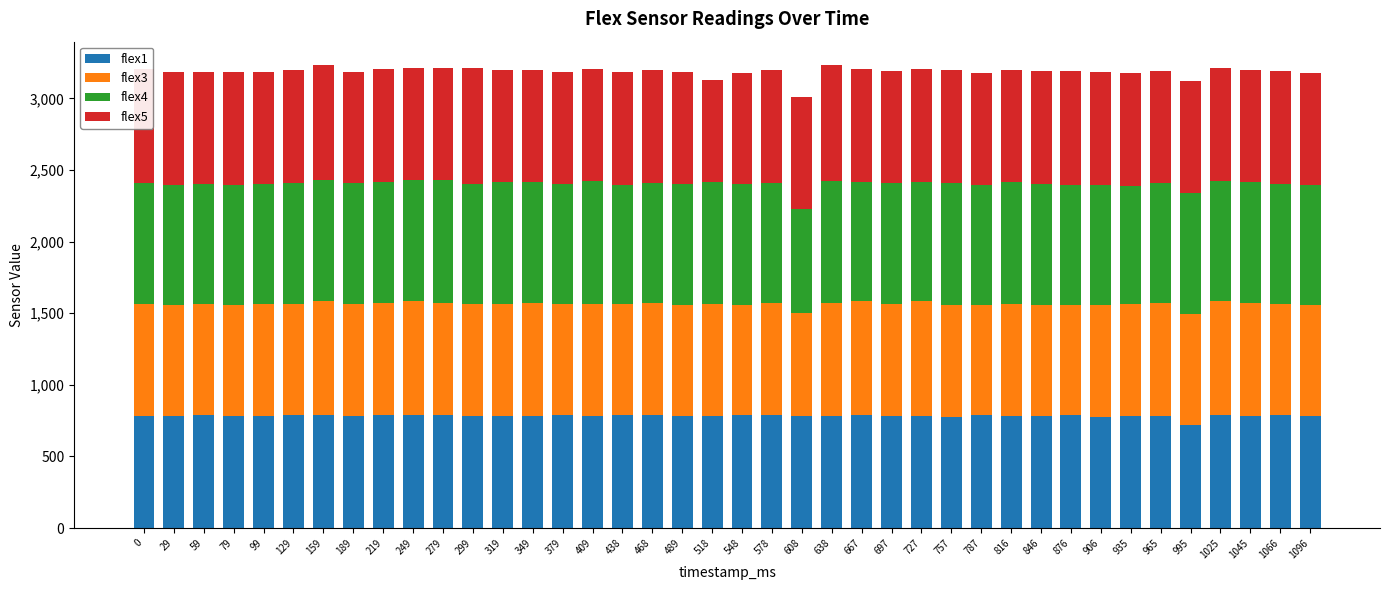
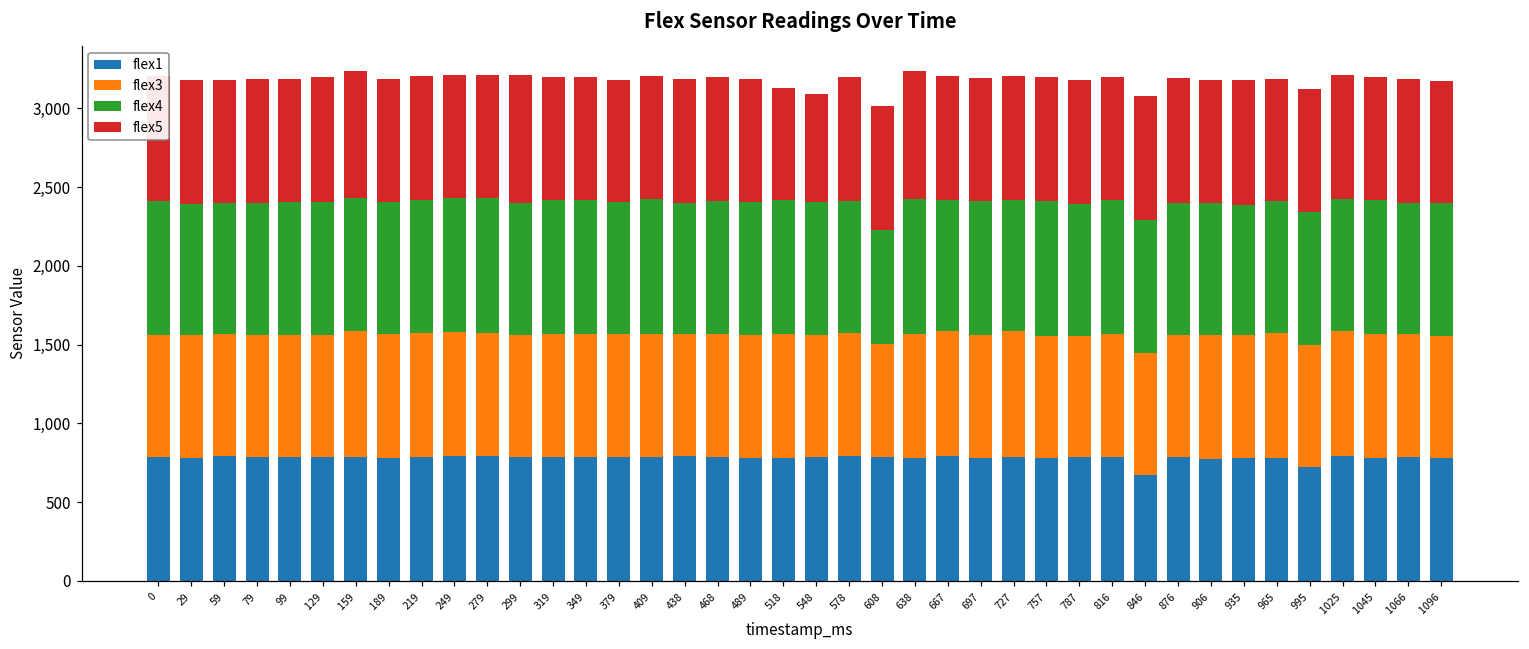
  {
    "flex1": {
      "0": 790,
      "29": 780,
      "59": 790,
      "79": 790,
      "99": 780,
      "129": 790,
      "159": 790,
      "189": 780,
      "219": 790,
      "249": 790,
      "279": 790,
      "299": 790,
      "319": 780,
      "349": 780,
      "379": 790,
      "409": 780,
      "438": 790,
      "468": 790,
      "489": 780,
      "518": 780,
      "548": 790,
      "578": 790,
      "608": 780,
      "638": 780,
      "667": 790,
      "697": 780,
      "727": 790,
      "757": 780,
      "787": 790,
      "816": 790,
-     "846": 790,
+     "846": 670,
      "876": 790,
      "906": 780,
      "935": 780,
      "965": 780,
      "995": 720,
      "1025": 790,
      "1045": 780,
      "1066": 790,
      "1096": 780
    },
    "flex3": {
      "0": 780,
      "29": 780,
      "59": 780,
      "79": 770,
      "99": 780,
      "129": 770,
      "159": 800,
      "189": 780,
      "219": 790,
      "249": 790,
      "279": 780,
      "299": 780,
      "319": 780,
      "349": 790,
      "379": 780,
      "409": 780,
      "438": 780,
      "468": 780,
      "489": 780,
      "518": 780,
      "548": 770,
      "578": 780,
      "608": 720,
      "638": 790,
      "667": 790,
      "697": 780,
      "727": 800,
      "757": 780,
      "787": 770,
      "816": 780,
      "846": 770,
      "876": 770,
      "906": 780,
      "935": 780,
      "965": 790,
      "995": 780,
      "1025": 800,
      "1045": 790,
      "1066": 780,
      "1096": 770
    },
    "flex4": {
      "0": 850,
      "29": 840,
      "59": 830,
      "79": 840,
      "99": 840,
      "129": 850,
      "159": 850,
      "189": 840,
      "219": 850,
      "249": 850,
      "279": 860,
      "299": 840,
      "319": 850,
      "349": 850,
      "379": 840,
      "409": 860,
      "438": 830,
      "468": 840,
      "489": 840,
      "518": 850,
      "548": 840,
      "578": 840,
      "608": 730,
      "638": 860,
      "667": 830,
      "697": 850,
      "727": 830,
      "757": 860,
      "787": 840,
      "816": 850,
      "846": 850,
      "876": 840,
      "906": 840,
      "935": 830,
      "965": 840,
      "995": 840,
      "1025": 840,
      "1045": 850,
      "1066": 840,
      "1096": 840
    },
    "flex5": {
      "29": 790,
      "59": 780,
      "79": 790,
      "99": 780,
      "129": 790,
      "159": 800,
      "189": 780,
      "219": 780,
      "249": 780,
      "279": 780,
      "299": 810,
      "319": 780,
      "349": 790,
      "379": 780,
      "409": 780,
      "438": 790,
      "468": 790,
      "489": 780,
      "518": 710,
-     "548": 780,
+     "548": 690,
      "578": 790,
      "608": 780,
      "638": 810,
      "667": 790,
      "697": 780,
      "727": 790,
      "757": 790,
      "787": 790,
      "816": 780,
      "846": 790,
      "876": 790,
      "906": 790,
      "935": 790,
      "965": 780,
      "995": 780,
      "1025": 790,
      "1045": 790,
      "1066": 790,
      "1096": 780
    }
  }
